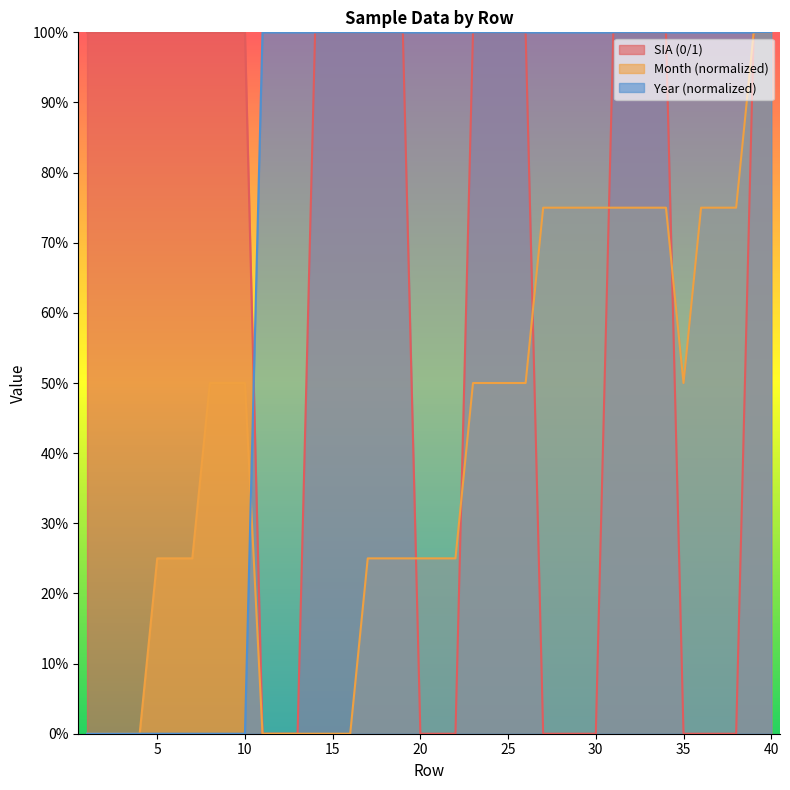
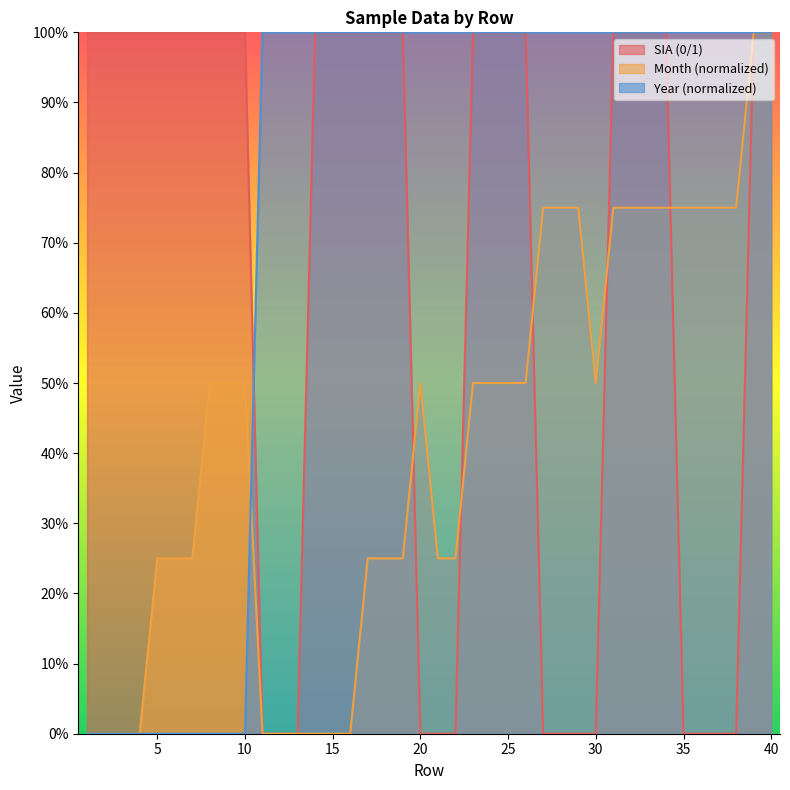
  {
    "SIA (0/1)": {
      "5": "100%",
      "10": "100%",
      "20": "0%",
      "30": "0%",
      "35": "0%"
    },
    "Month (normalized)": {
      "5": "25%",
      "10": "50%",
      "15": "0%",
-     "20": "25%",
+     "20": "50%",
      "25": "50%",
-     "30": "75%",
-     "35": "50%"
+     "30": "50%",
+     "35": "75%"
    },
    "Year (normalized)": {
      "5": "0%",
      "10": "0%",
      "20": "100%",
      "30": "100%",
      "35": "100%"
    }
  }
